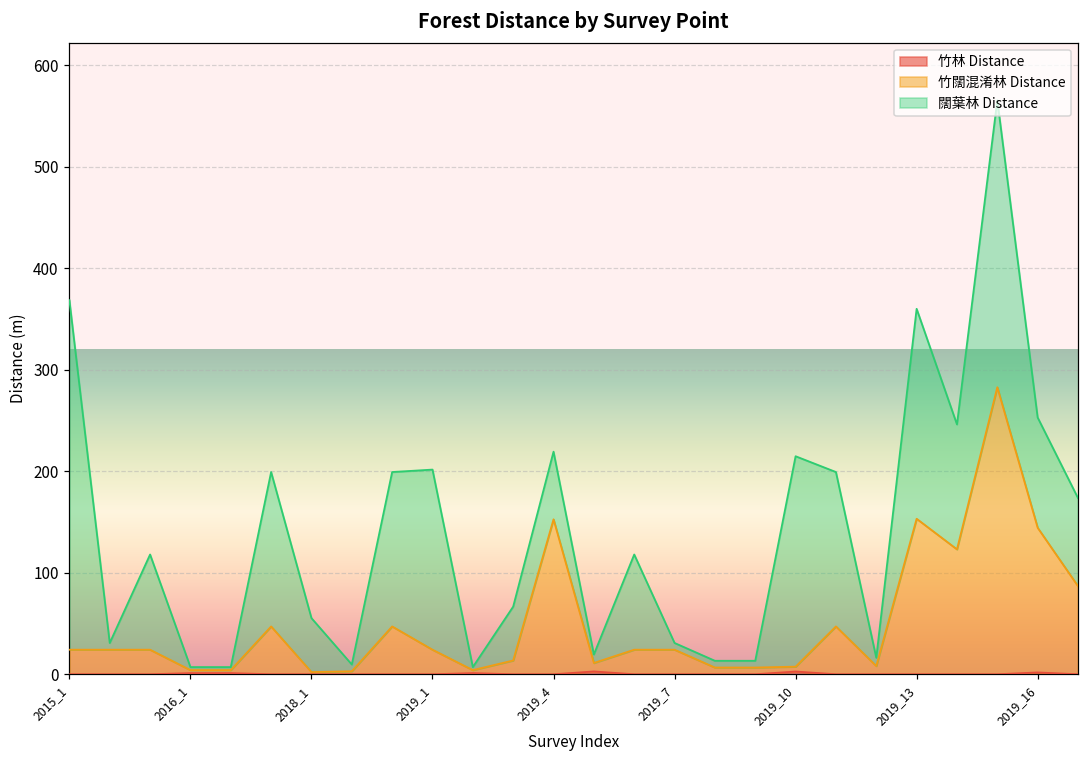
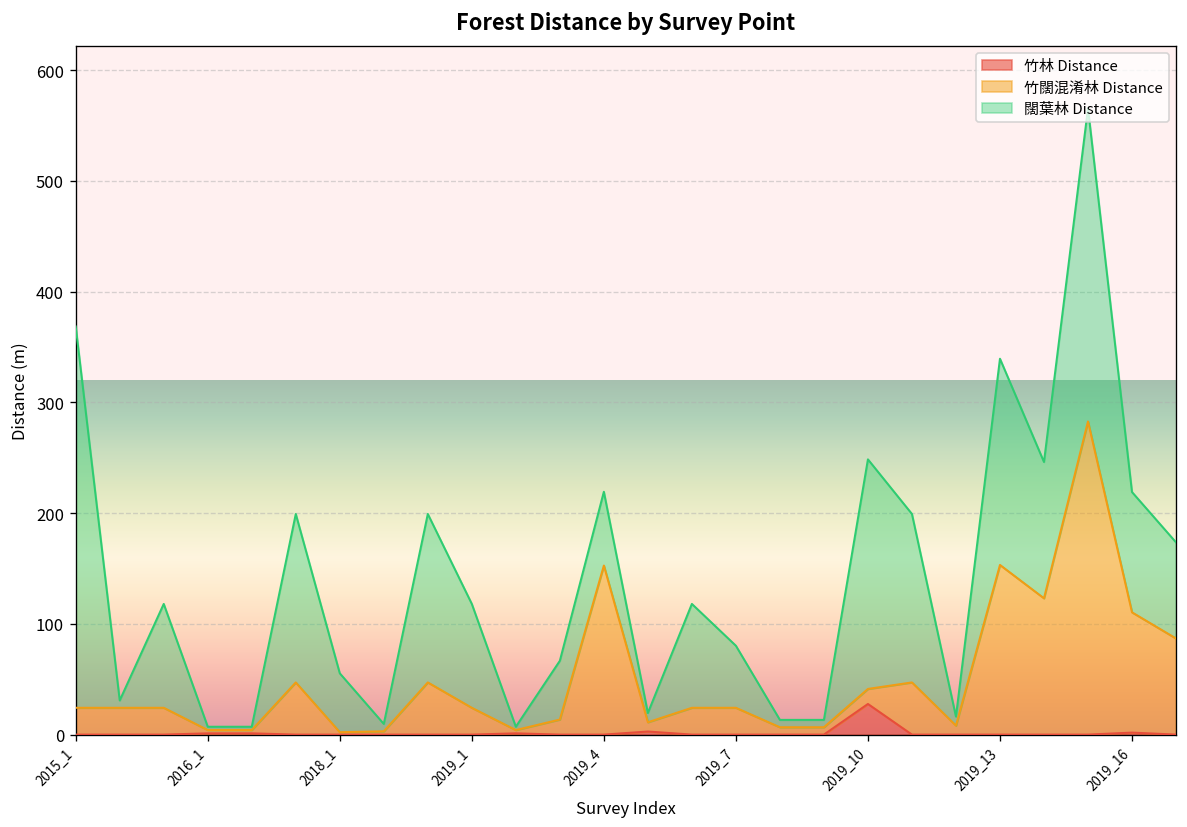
  {
    "竹林 Distance": {
      "2015_1": 0,
      "2016_1": 0,
      "2019_1": 0,
      "2019_4": 0,
      "2019_7": 0,
-     "2019_10": 0,
+     "2019_10": 30,
      "2019_13": 0,
      "2019_16": 0
    },
    "竹闊混淆林 Distance": {
      "2015_1": 20,
      "2016_1": 0,
      "2019_1": 20,
      "2019_4": 150,
      "2019_7": 20,
-     "2019_10": 0,
+     "2019_10": 10,
      "2019_13": 150,
-     "2019_16": 140
+     "2019_16": 110
    },
    "闊葉林 Distance": {
      "2015_1": 340,
      "2016_1": 0,
      "2018_1": 50,
-     "2019_1": 180,
+     "2019_1": 90,
      "2019_4": 70,
-     "2019_7": 10,
+     "2019_7": 60,
      "2019_10": 210,
-     "2019_13": 210,
+     "2019_13": 190,
      "2019_16": 110
    }
  }
